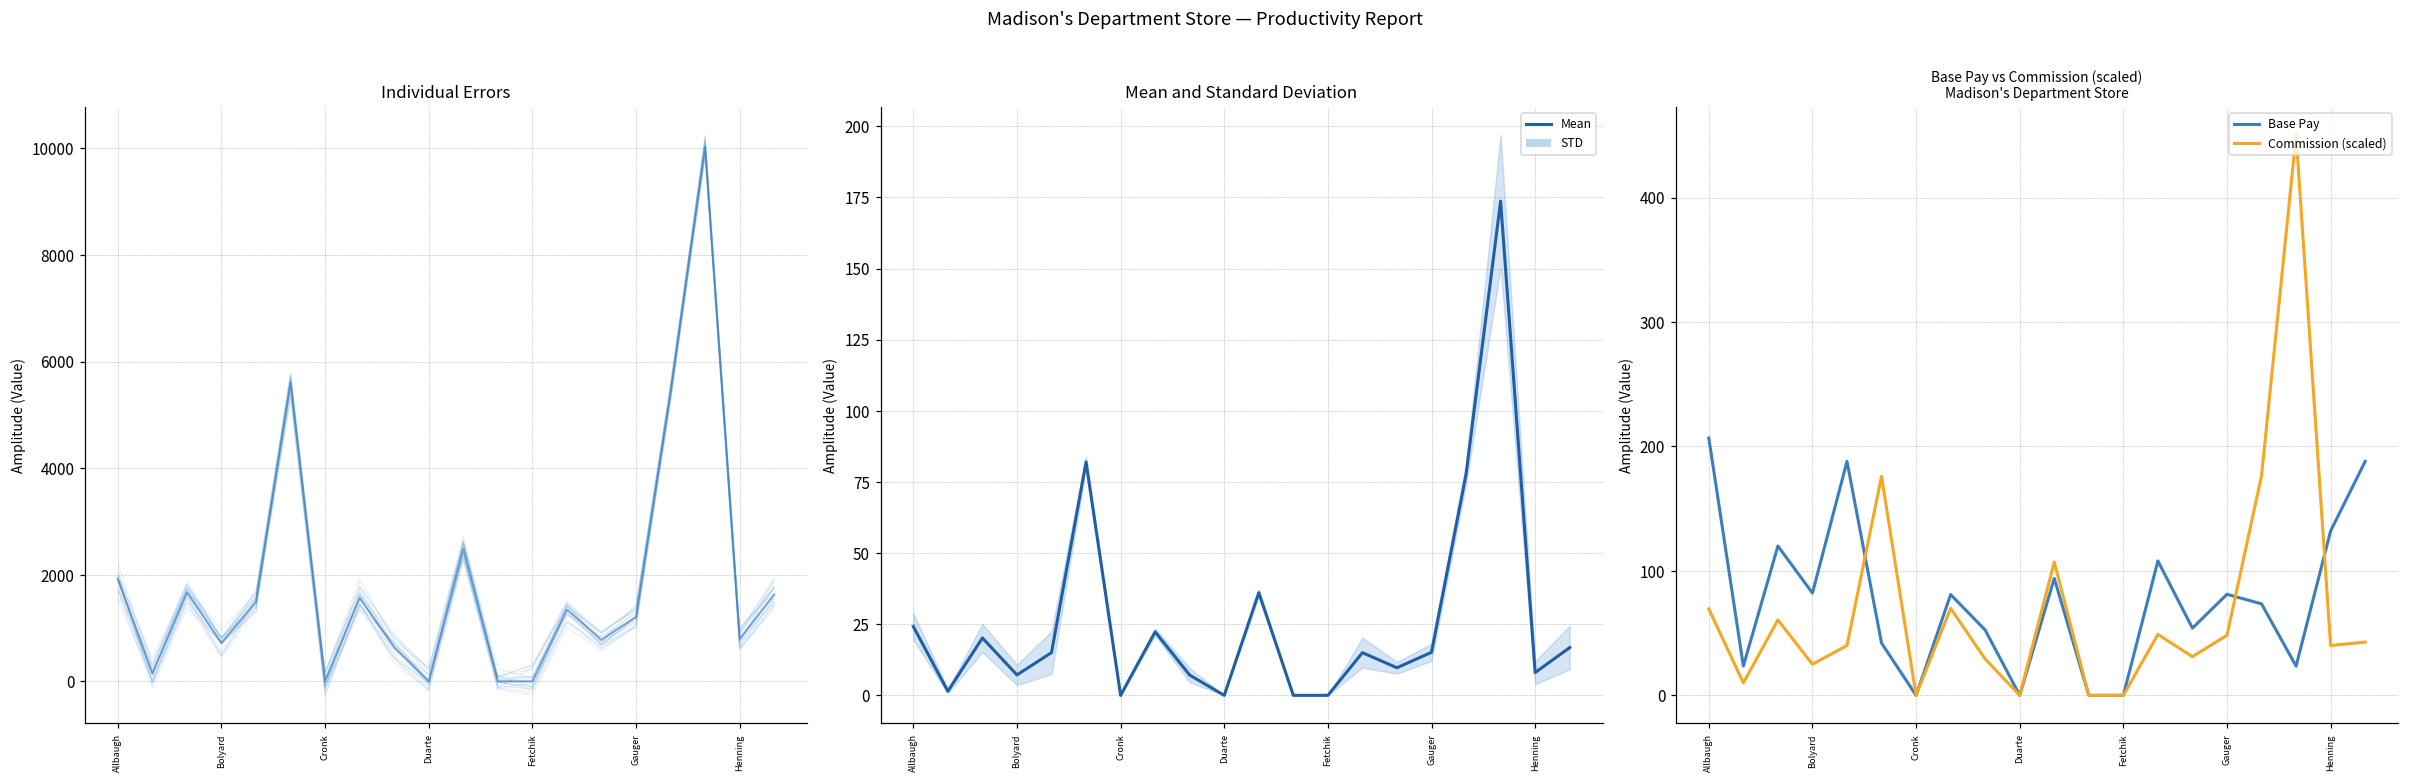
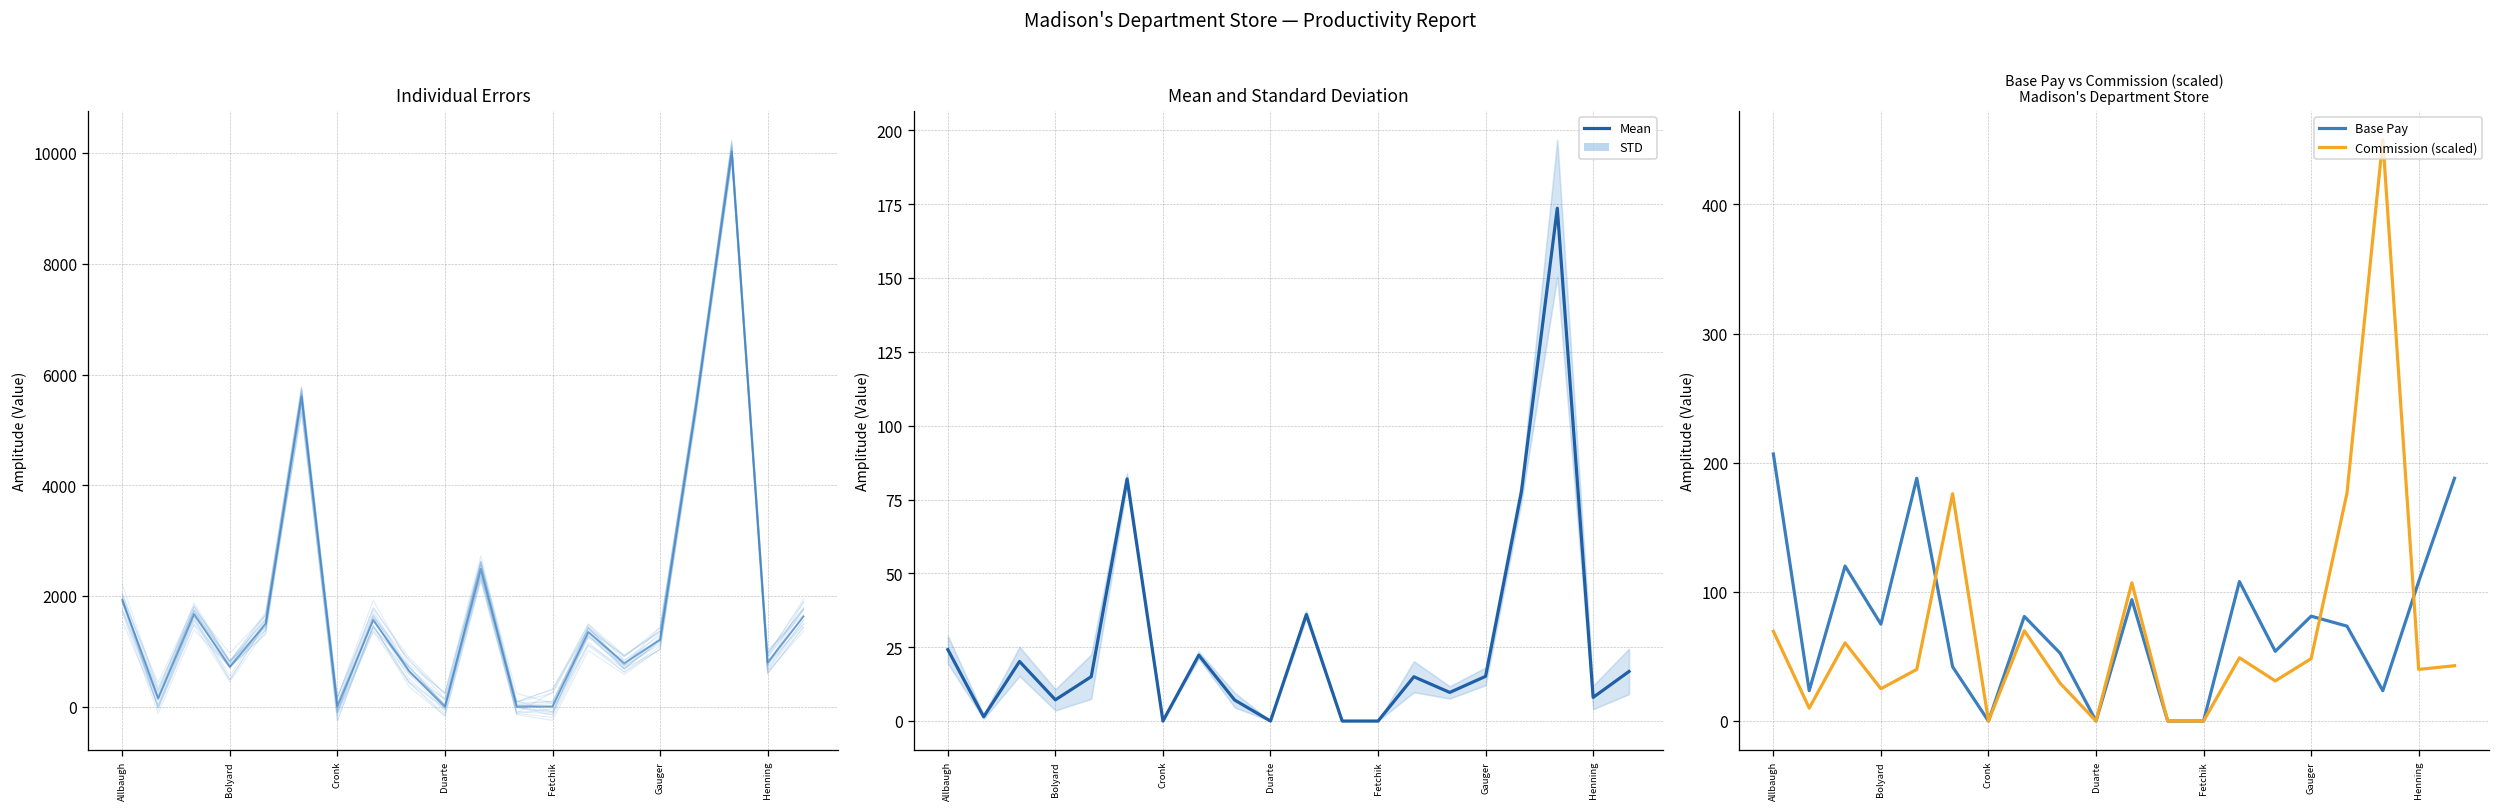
  {
    "Mean and Standard Deviation": {
      "Mean": {
        "Allbaugh": 24,
        "Bolyard": 7,
        "Gauger": 15,
        "Henning": 8
      }
    },
    "Base Pay vs Commission (scaled) Madison's Department Store": {
      "Base Pay": {
        "Allbaugh": 207,
-       "Bolyard": 82,
+       "Bolyard": 75,
        "Gauger": 81,
-       "Henning": 132
+       "Henning": 108
      },
      "Commission (scaled)": {
        "Allbaugh": 69,
        "Bolyard": 25,
        "Gauger": 48,
        "Henning": 40
      }
    }
  }
